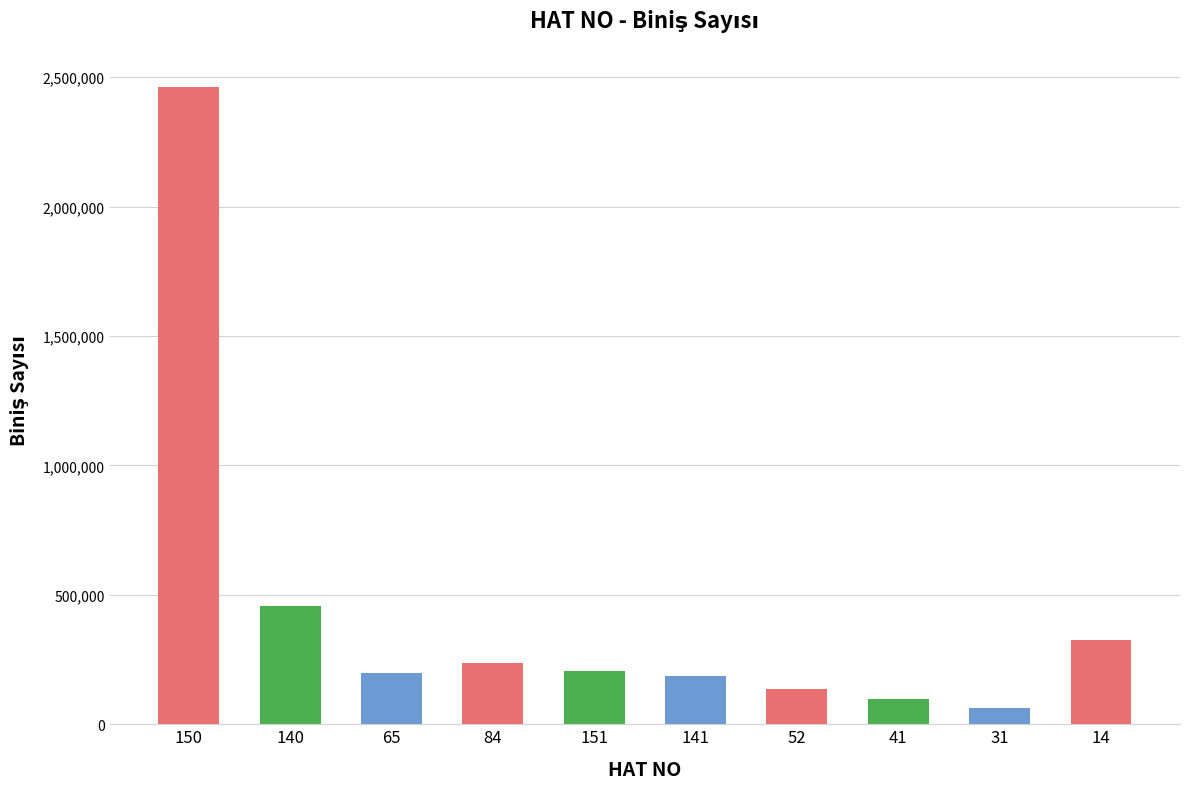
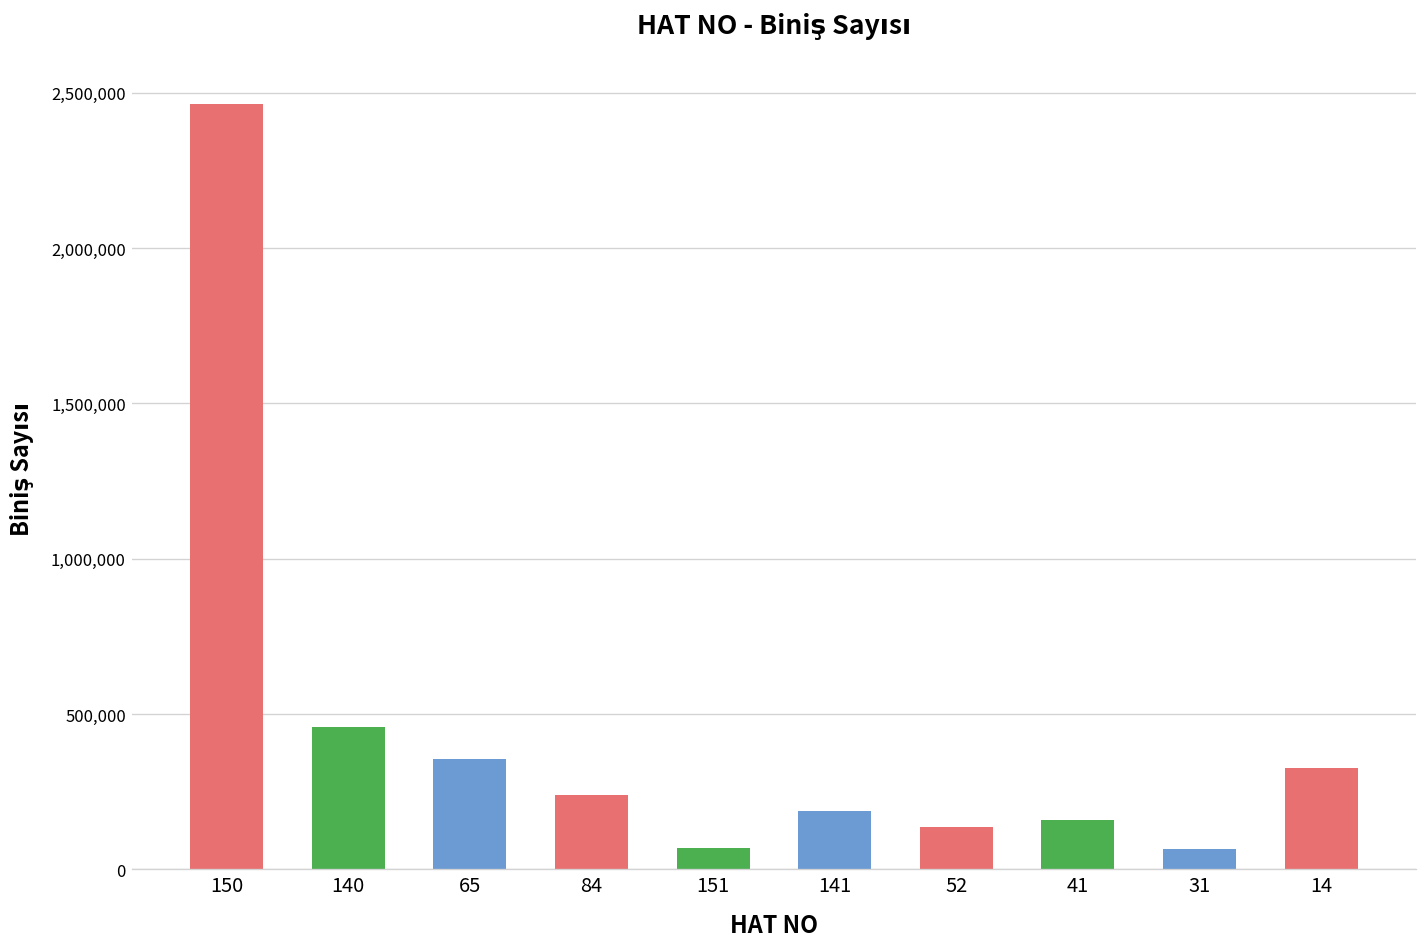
  {
    "150": "2,460,000",
    "140": "460,000",
-   "65": "200,000",
+   "65": "350,000",
    "84": "240,000",
-   "151": "200,000",
+   "151": "70,000",
    "141": "190,000",
    "52": "140,000",
-   "41": "100,000",
+   "41": "160,000",
    "31": "60,000",
    "14": "330,000"
  }
